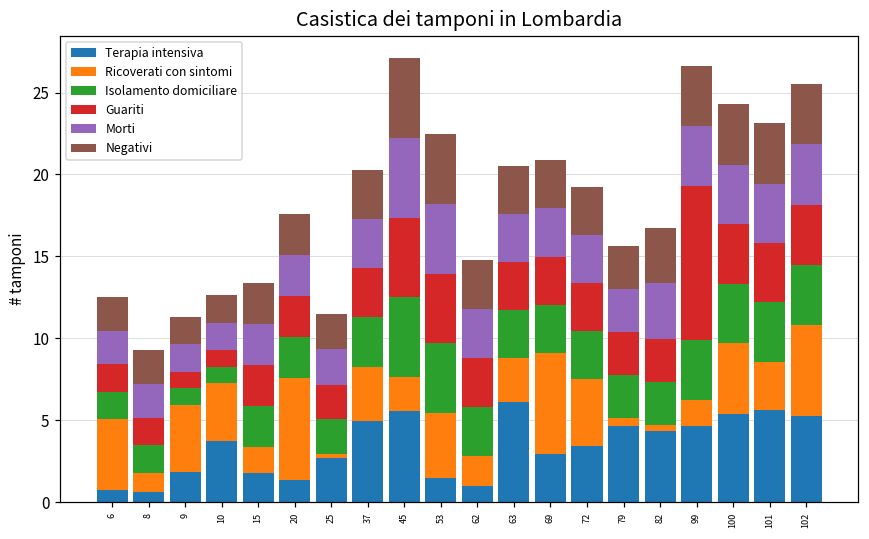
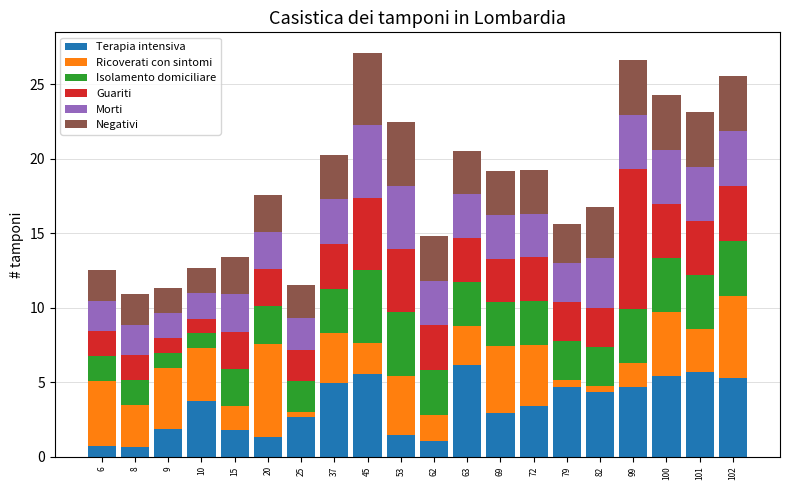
  {
    "Terapia intensiva": {
      "6": 0.7,
      "8": 0.7,
      "9": 1.8,
      "10": 3.7,
      "15": 1.8,
      "20": 1.3,
      "25": 2.7,
      "37": 4.9,
      "45": 5.6,
      "53": 1.5,
      "62": 1.0,
      "63": 6.1,
      "69": 2.9,
      "72": 3.4,
      "79": 4.7,
      "82": 4.3,
      "99": 4.6,
      "100": 5.4,
      "101": 5.6,
      "102": 5.3
    },
    "Ricoverati con sintomi": {
      "6": 4.4,
-     "8": 1.2,
+     "8": 2.8,
      "9": 4.1,
      "10": 3.6,
      "15": 1.6,
      "20": 6.2,
      "25": 0.3,
      "37": 3.3,
      "45": 2.1,
      "53": 4.0,
      "62": 1.8,
      "63": 2.7,
-     "69": 6.2,
+     "69": 4.5,
      "72": 4.1,
      "79": 0.5,
      "82": 0.4,
      "99": 1.6,
      "100": 4.3,
      "101": 2.9,
      "102": 5.5
    },
    "Isolamento domiciliare": {
      "6": 1.7,
      "8": 1.7,
      "9": 1.0,
      "10": 1.0,
      "15": 2.5,
      "20": 2.5,
      "25": 2.1,
      "37": 3.0,
      "45": 4.9,
      "53": 4.2,
      "62": 3.0,
      "63": 2.9,
      "69": 2.9,
      "72": 2.9,
      "79": 2.6,
      "82": 2.6,
      "99": 3.6,
      "100": 3.6,
      "101": 3.6,
      "102": 3.7
    },
    "Guariti": {
      "6": 1.7,
      "8": 1.7,
      "9": 1.0,
      "10": 1.0,
      "15": 2.5,
      "20": 2.5,
      "25": 2.1,
      "37": 3.0,
      "45": 4.9,
      "53": 4.3,
      "62": 3.0,
      "63": 2.9,
      "69": 2.9,
      "72": 2.9,
      "79": 2.6,
      "82": 2.6,
      "99": 9.4,
      "100": 3.6,
      "101": 3.6,
      "102": 3.7
    },
    "Morti": {
      "6": 2.1,
      "8": 2.1,
      "9": 1.7,
      "10": 1.7,
      "15": 2.5,
      "20": 2.5,
      "25": 2.2,
      "37": 3.0,
      "45": 4.9,
      "53": 4.3,
      "62": 3.0,
      "63": 2.9,
      "69": 2.9,
      "72": 2.9,
      "79": 2.6,
      "82": 3.4,
      "99": 3.6,
      "100": 3.6,
      "101": 3.6,
      "102": 3.7
    },
    "Negativi": {
      "6": 2.1,
      "8": 2.1,
      "9": 1.7,
      "10": 1.7,
      "15": 2.5,
      "20": 2.5,
      "25": 2.2,
      "37": 3.0,
      "45": 4.9,
      "53": 4.3,
      "62": 3.0,
      "63": 2.9,
      "69": 2.9,
      "72": 2.9,
      "79": 2.6,
      "82": 3.4,
      "99": 3.7,
      "100": 3.7,
      "101": 3.7,
      "102": 3.7
    }
  }
